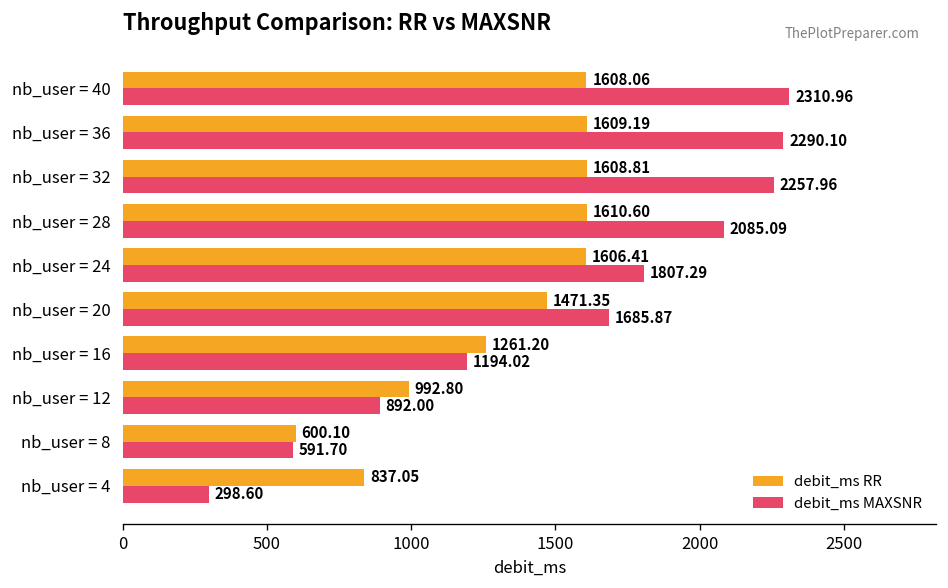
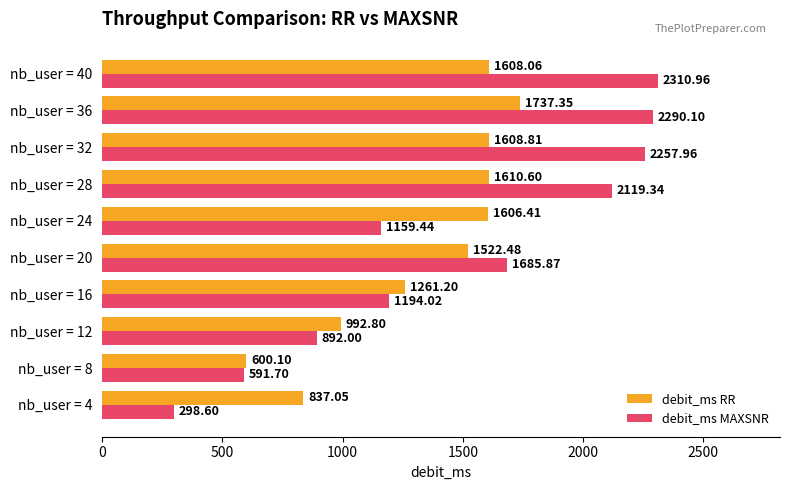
  {
    "debit_ms RR": {
      "nb_user = 40": 1608.06,
-     "nb_user = 36": 1609.19,
+     "nb_user = 36": 1737.35,
      "nb_user = 32": 1608.81,
      "nb_user = 28": 1610.60,
      "nb_user = 24": 1606.41,
-     "nb_user = 20": 1471.35,
+     "nb_user = 20": 1522.48,
      "nb_user = 16": 1261.20,
      "nb_user = 12": 992.80,
      "nb_user = 8": 600.10,
      "nb_user = 4": 837.05
    },
    "debit_ms MAXSNR": {
      "nb_user = 40": 2310.96,
      "nb_user = 36": 2290.10,
      "nb_user = 32": 2257.96,
-     "nb_user = 28": 2085.09,
-     "nb_user = 24": 1807.29,
+     "nb_user = 28": 2119.34,
+     "nb_user = 24": 1159.44,
      "nb_user = 20": 1685.87,
      "nb_user = 16": 1194.02,
      "nb_user = 12": 892.00,
      "nb_user = 8": 591.70,
      "nb_user = 4": 298.60
    }
  }
